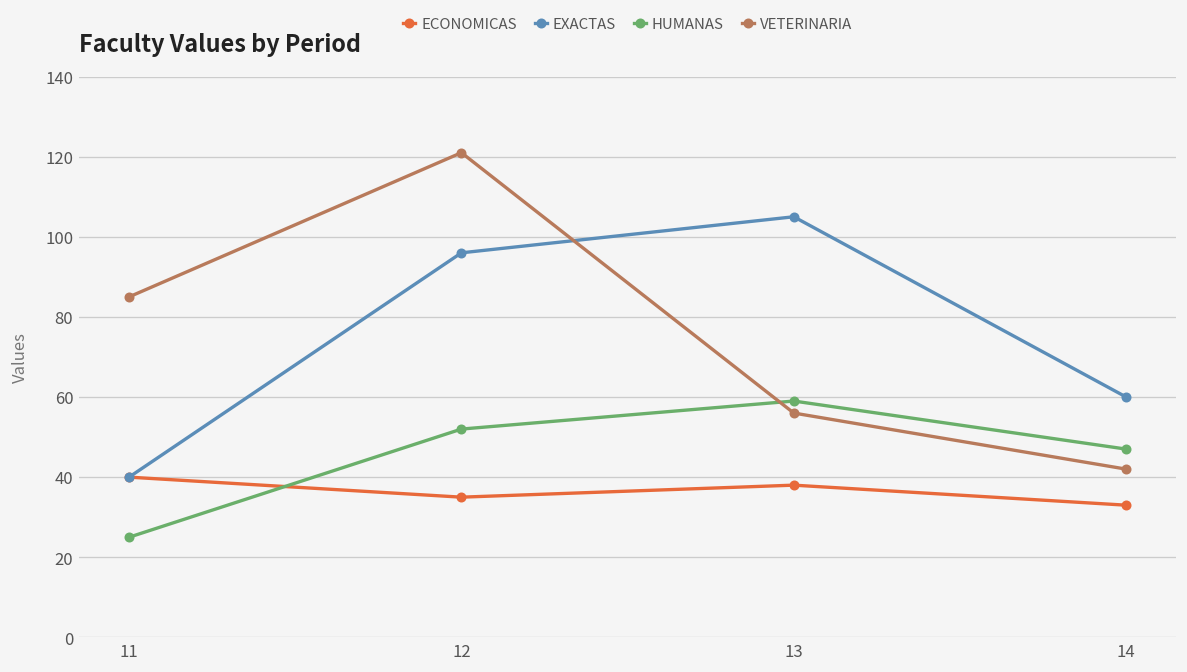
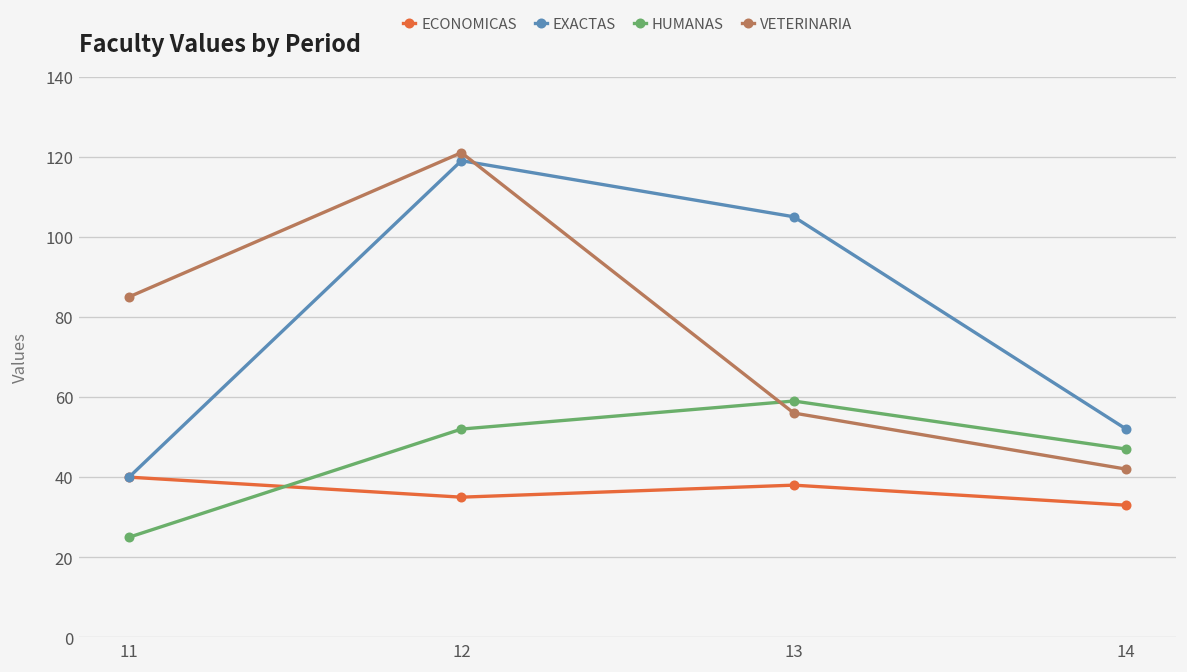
  {
    "ECONOMICAS": {
      "12": 35,
      "13": 38,
      "14": 33
    },
    "EXACTAS": {
-     "12": 96,
+     "12": 119,
      "13": 105,
-     "14": 60
+     "14": 52
    },
    "HUMANAS": {
      "11": 25,
      "12": 52,
      "13": 59,
      "14": 47
    },
    "VETERINARIA": {
      "11": 85,
      "12": 121,
      "13": 56,
      "14": 42
    }
  }
